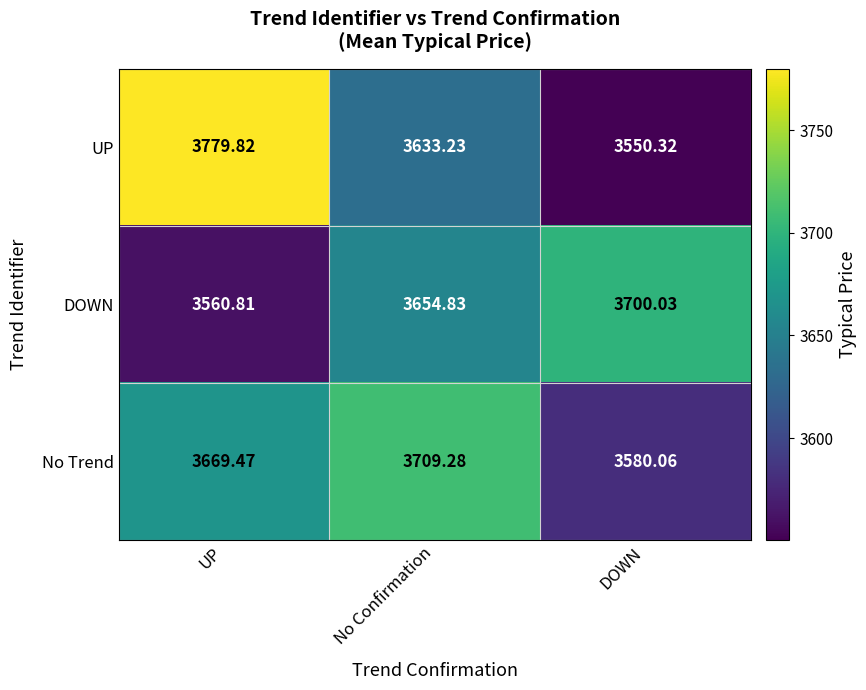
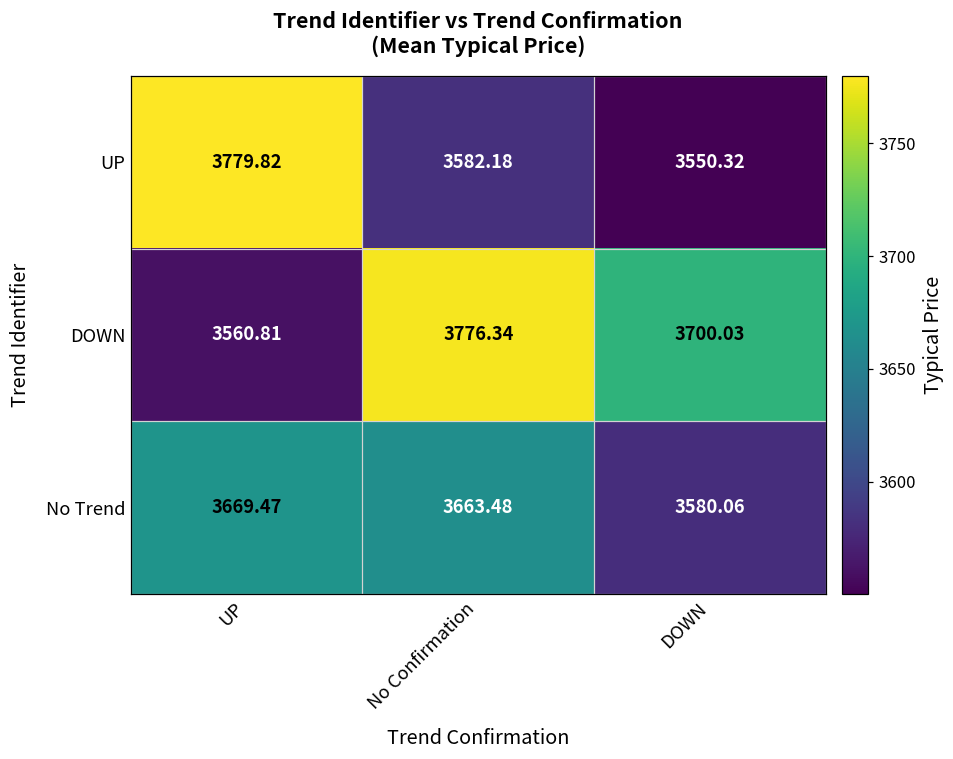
  {
    "UP": {
      "UP": 3779.82,
-     "No Confirmation": 3633.23,
+     "No Confirmation": 3582.18,
      "DOWN": 3550.32
    },
    "DOWN": {
      "UP": 3560.81,
-     "No Confirmation": 3654.83,
+     "No Confirmation": 3776.34,
      "DOWN": 3700.03
    },
    "No Trend": {
      "UP": 3669.47,
-     "No Confirmation": 3709.28,
+     "No Confirmation": 3663.48,
      "DOWN": 3580.06
    }
  }
